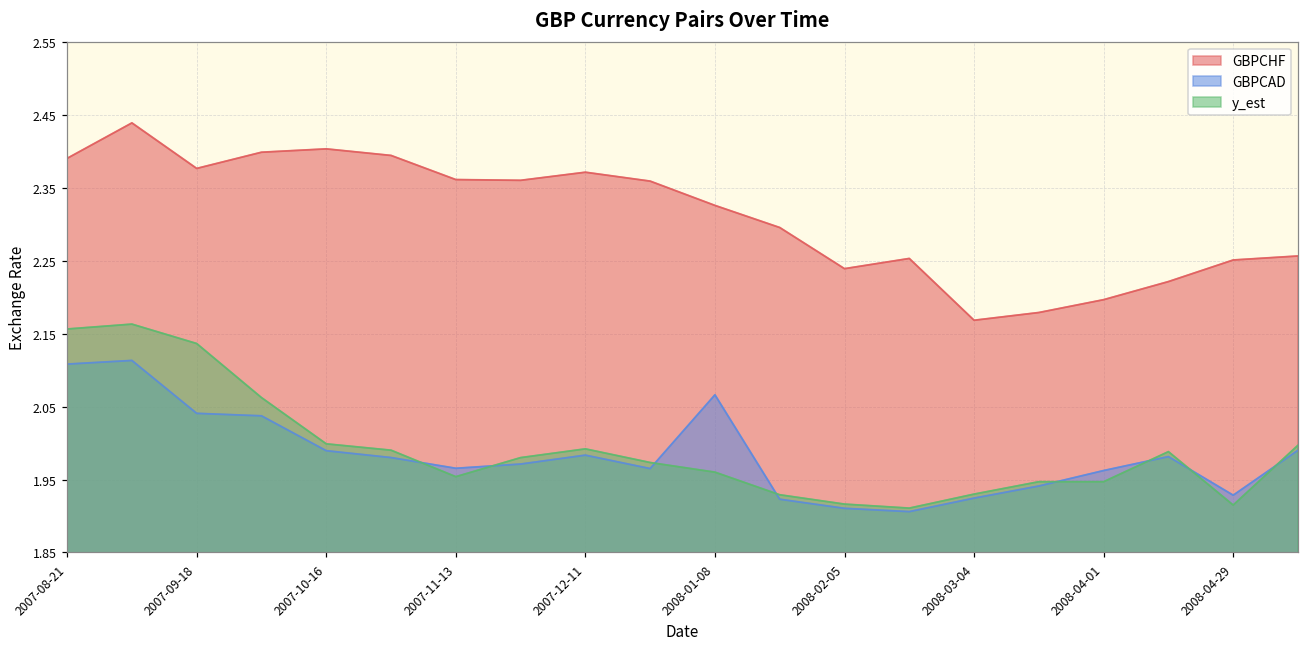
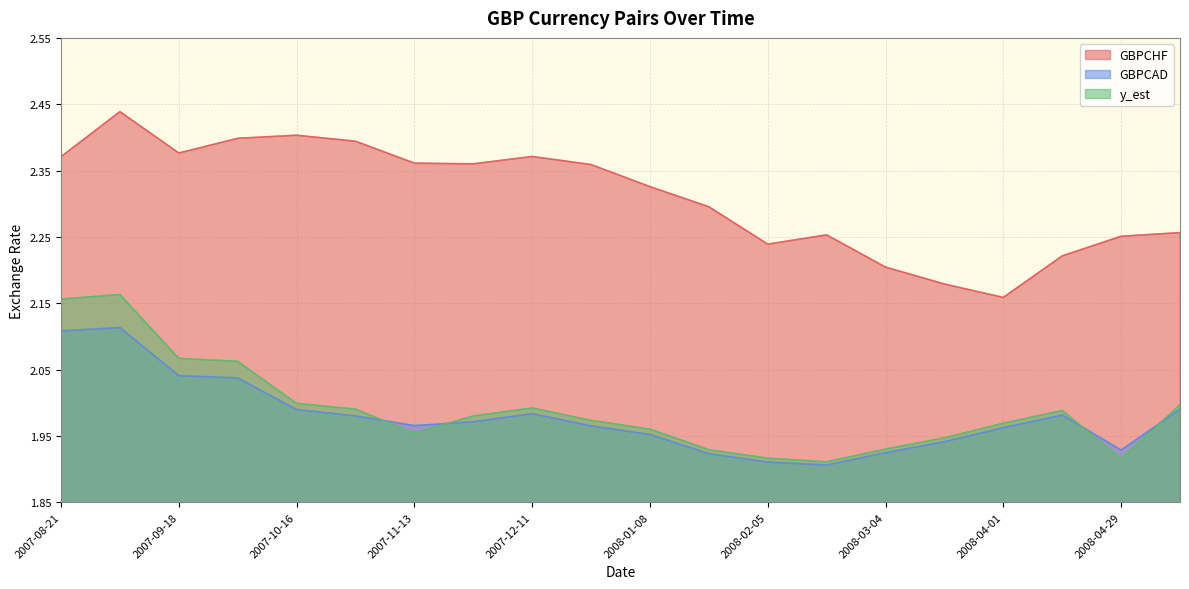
  {
    "GBPCHF": {
-     "2007-08-21": 2.39,
+     "2007-08-21": 2.37,
      "2007-09-18": 2.38,
      "2007-10-16": 2.40,
      "2007-11-13": 2.36,
      "2007-12-11": 2.37,
      "2008-01-08": 2.33,
      "2008-02-05": 2.24,
-     "2008-03-04": 2.17,
-     "2008-04-01": 2.20,
+     "2008-03-04": 2.20,
+     "2008-04-01": 2.16,
      "2008-04-29": 2.25
    },
    "GBPCAD": {
      "2007-08-21": 2.11,
      "2007-09-18": 2.04,
      "2007-10-16": 1.99,
      "2007-11-13": 1.97,
      "2007-12-11": 1.98,
-     "2008-01-08": 2.07,
+     "2008-01-08": 1.95,
      "2008-02-05": 1.91,
      "2008-03-04": 1.92,
      "2008-04-01": 1.96,
      "2008-04-29": 1.93
    },
    "y_est": {
      "2007-08-21": 2.16,
-     "2007-09-18": 2.14,
+     "2007-09-18": 2.07,
      "2007-10-16": 2.00,
      "2007-11-13": 1.95,
      "2007-12-11": 1.99,
      "2008-01-08": 1.96,
      "2008-02-05": 1.92,
      "2008-03-04": 1.93,
-     "2008-04-01": 1.95,
+     "2008-04-01": 1.97,
      "2008-04-29": 1.92
    }
  }
